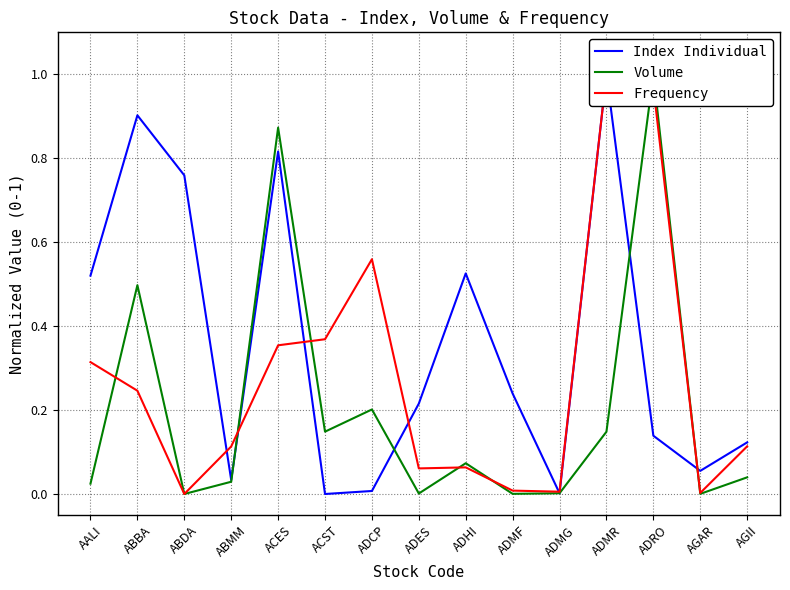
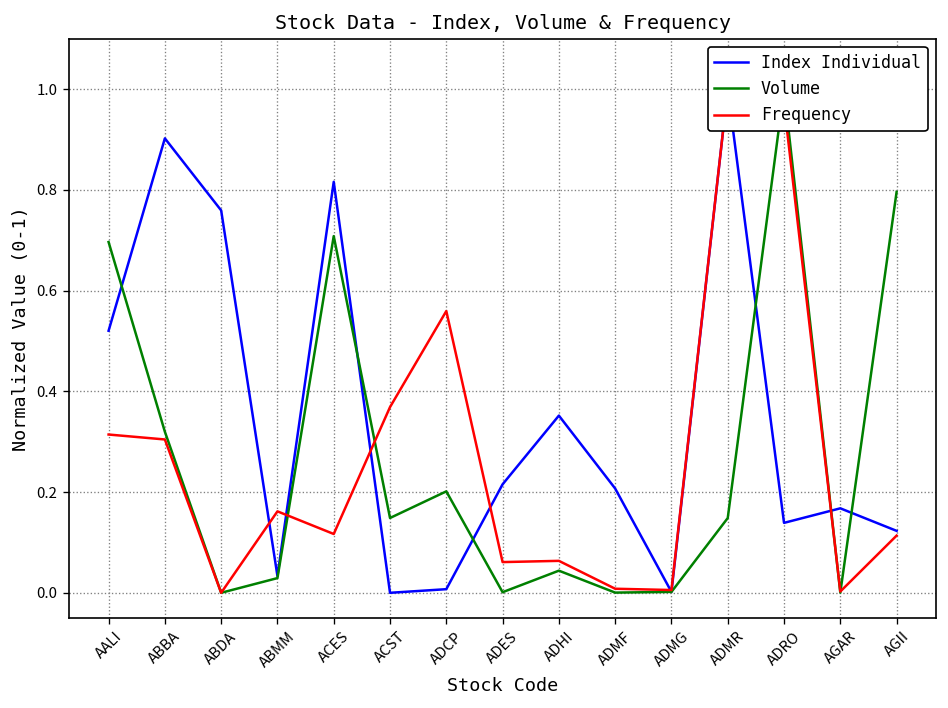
  {
    "Index Individual": {
      "AALI": 0.52,
      "ABBA": 0.90,
      "ABDA": 0.76,
      "ACES": 0.82,
      "ACST": 0.00,
      "ADCP": 0.01,
      "ADES": 0.22,
-     "ADHI": 0.53,
-     "ADMF": 0.24,
+     "ADHI": 0.35,
+     "ADMF": 0.21,
      "ADRO": 0.14,
-     "AGAR": 0.06,
+     "AGAR": 0.17,
      "AGII": 0.12
    },
    "Volume": {
-     "AALI": 0.02,
-     "ABBA": 0.50,
-     "ACES": 0.87,
+     "AALI": 0.70,
+     "ABBA": 0.32,
+     "ACES": 0.71,
      "ACST": 0.15,
      "ADCP": 0.20,
      "ADES": 0.00,
-     "ADHI": 0.07,
+     "ADHI": 0.04,
      "ADMF": 0.00,
      "ADMR": 0.15,
-     "AGII": 0.04
+     "AGII": 0.80
    },
    "Frequency": {
      "AALI": 0.31,
-     "ABBA": 0.25,
-     "ABMM": 0.11,
-     "ACES": 0.35,
+     "ABBA": 0.30,
+     "ABMM": 0.16,
+     "ACES": 0.12,
      "ACST": 0.37,
      "ADCP": 0.56,
      "ADES": 0.06,
      "ADHI": 0.06,
      "ADMF": 0.01,
      "AGII": 0.11
    }
  }
